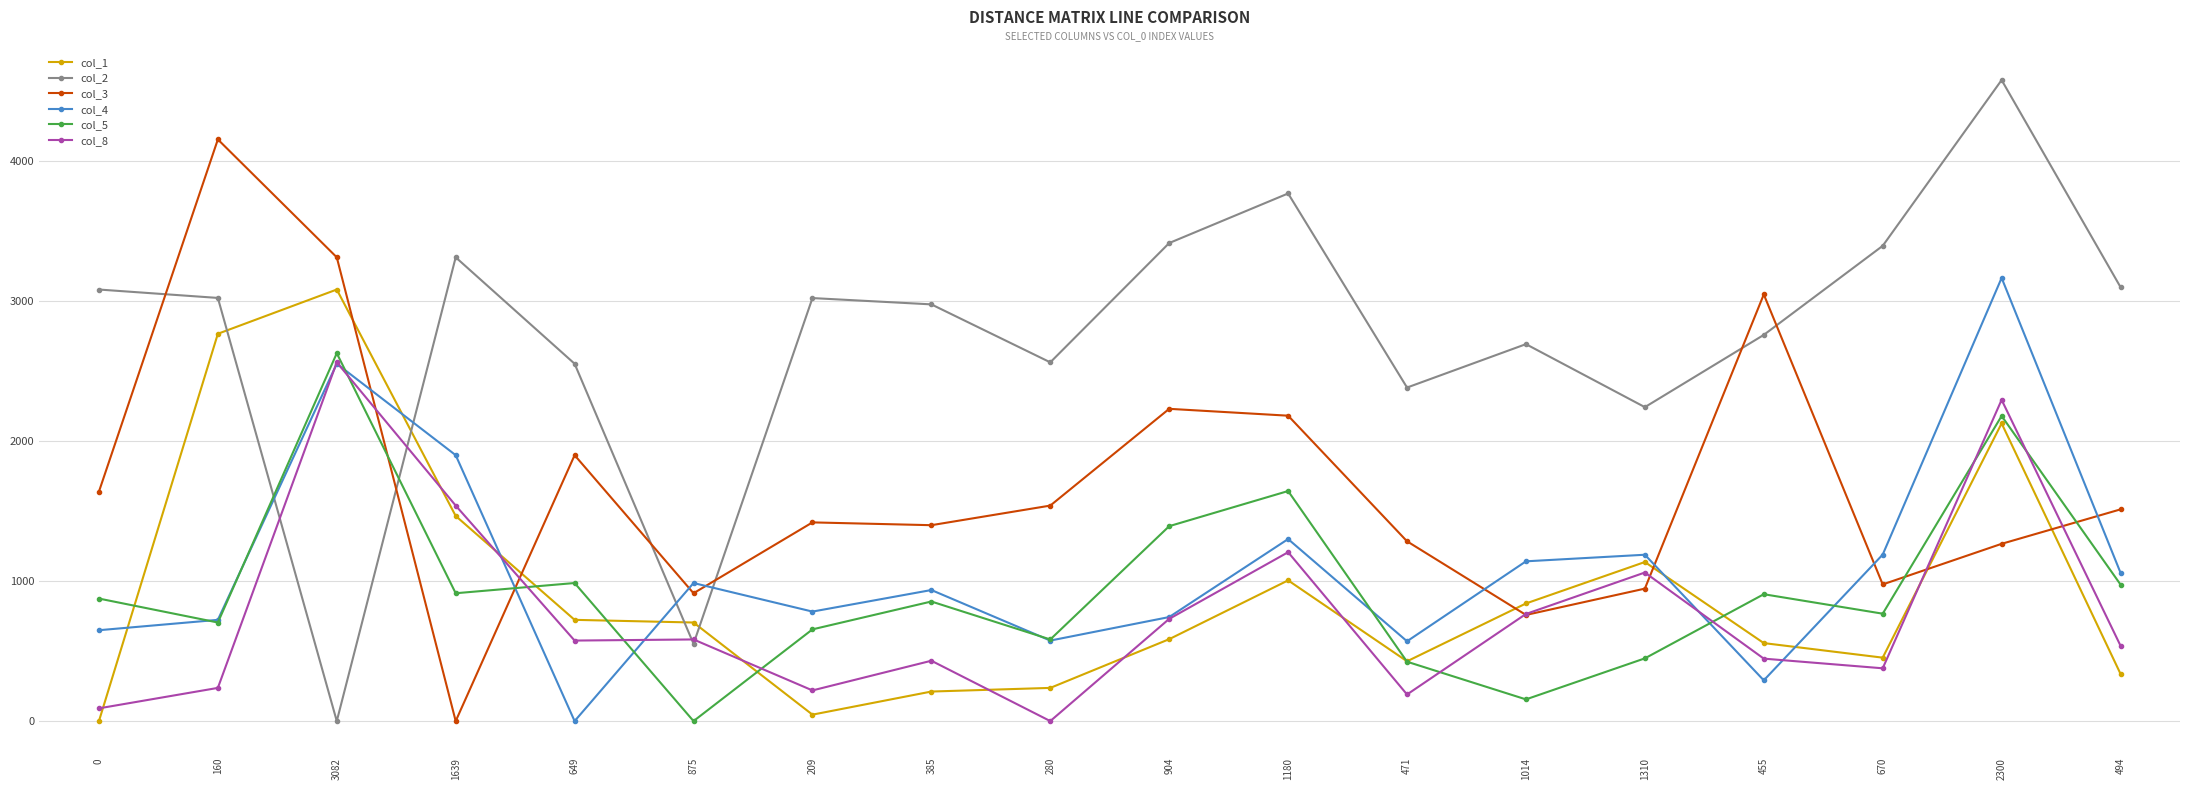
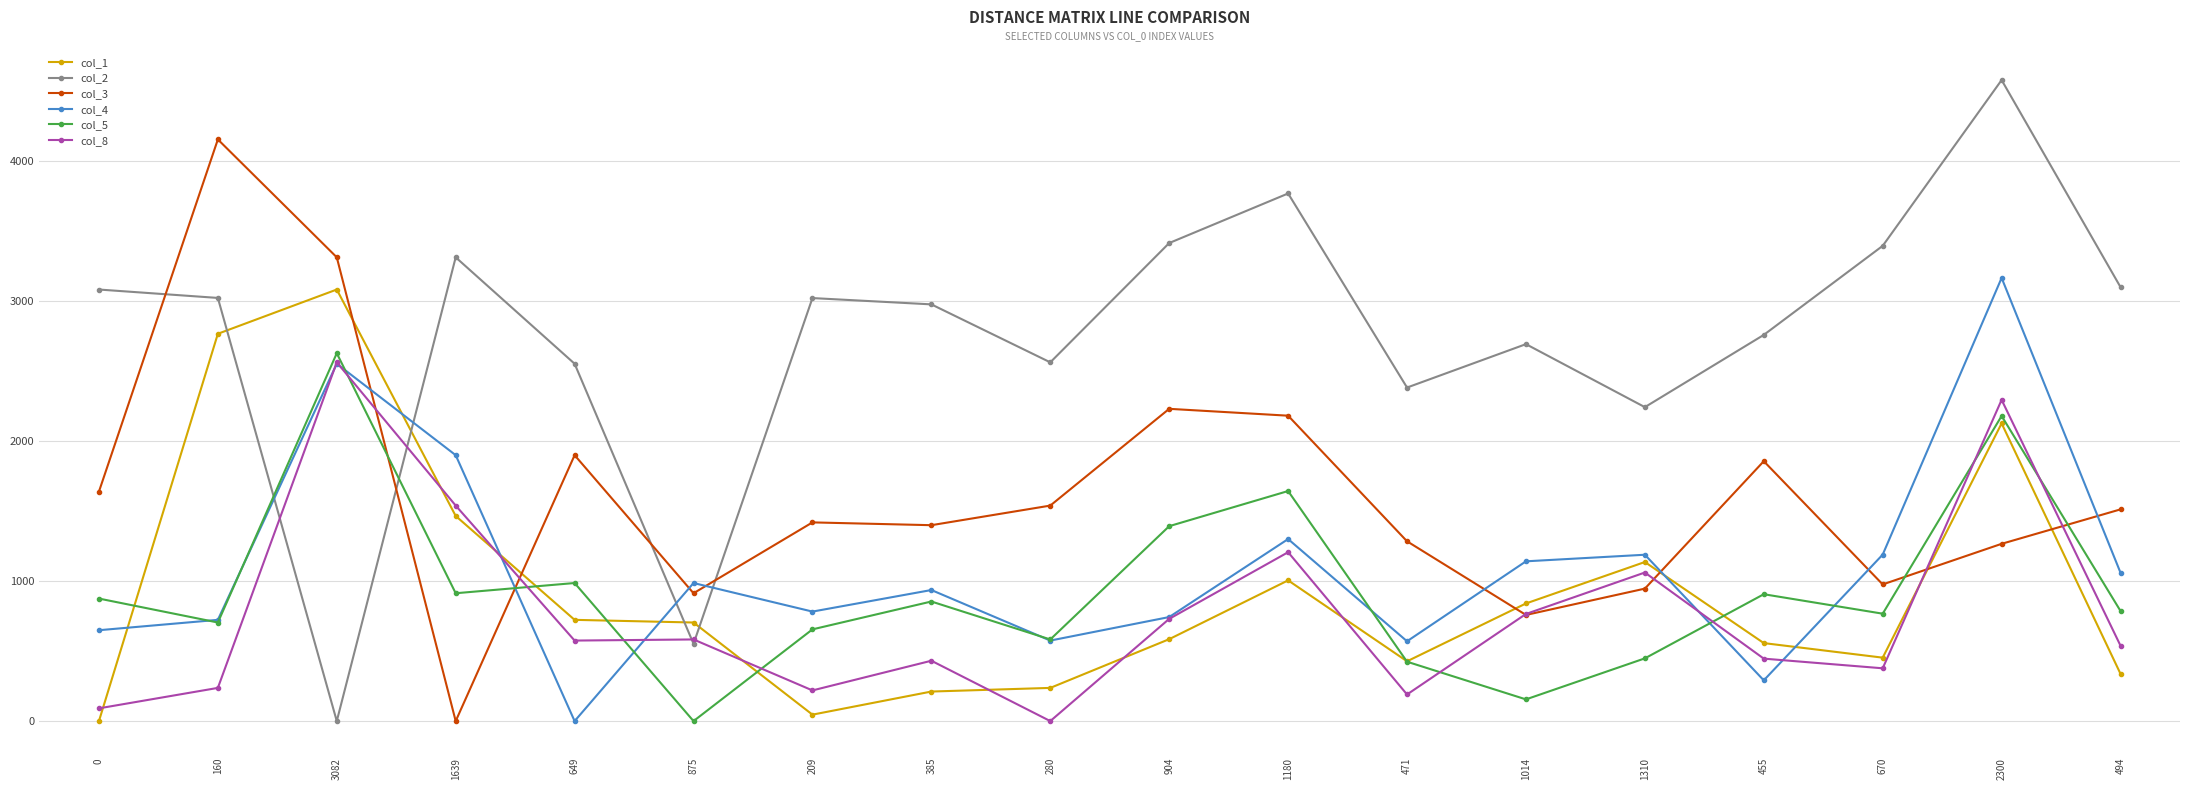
  {
    "col_1": {
      "0": 0,
      "160": 2770,
      "3082": 3080,
      "1639": 1470,
      "649": 720,
      "875": 700,
      "209": 50,
      "385": 210,
      "280": 240,
      "904": 590,
      "1180": 1010,
      "1014": 840,
      "1310": 1140,
      "455": 560,
      "670": 450,
      "2300": 2130,
      "494": 340
    },
    "col_2": {
      "0": 3080,
      "160": 3020,
      "3082": 0,
      "1639": 3310,
      "649": 2550,
      "875": 550,
      "209": 3020,
      "385": 2980,
      "280": 2560,
      "904": 3410,
      "1180": 3770,
      "471": 2380,
      "1014": 2690,
      "1310": 2240,
      "455": 2760,
      "670": 3390,
      "2300": 4580,
      "494": 3100
    },
    "col_3": {
      "0": 1640,
      "160": 4150,
      "3082": 3310,
      "1639": 0,
      "649": 1900,
      "875": 910,
      "209": 1420,
      "385": 1400,
      "280": 1540,
      "904": 2230,
      "1180": 2180,
      "471": 1280,
      "1310": 950,
-     "455": 3050,
+     "455": 1860,
      "670": 980,
      "2300": 1270,
      "494": 1510
    },
    "col_4": {
      "0": 650,
      "160": 720,
      "1639": 1900,
      "649": 0,
      "875": 990,
      "209": 780,
      "385": 940,
      "1180": 1300,
      "471": 570,
      "1014": 1140,
      "1310": 1190,
      "455": 290,
      "670": 1190,
      "2300": 3170,
      "494": 1060
    },
    "col_5": {
      "0": 880,
      "160": 700,
      "3082": 2630,
      "1639": 910,
      "649": 990,
      "875": 0,
      "209": 660,
      "385": 850,
      "904": 1390,
      "1180": 1640,
      "1014": 160,
      "1310": 450,
      "455": 910,
      "670": 770,
      "2300": 2180,
-     "494": 980
+     "494": 790
    },
    "col_8": {
      "0": 90,
      "160": 240,
      "1639": 1540,
      "649": 580,
      "875": 580,
      "209": 220,
      "385": 430,
      "280": 0,
      "1180": 1210,
      "471": 190,
      "1310": 1060,
      "455": 450,
      "670": 380,
      "2300": 2290,
      "494": 540
    }
  }
